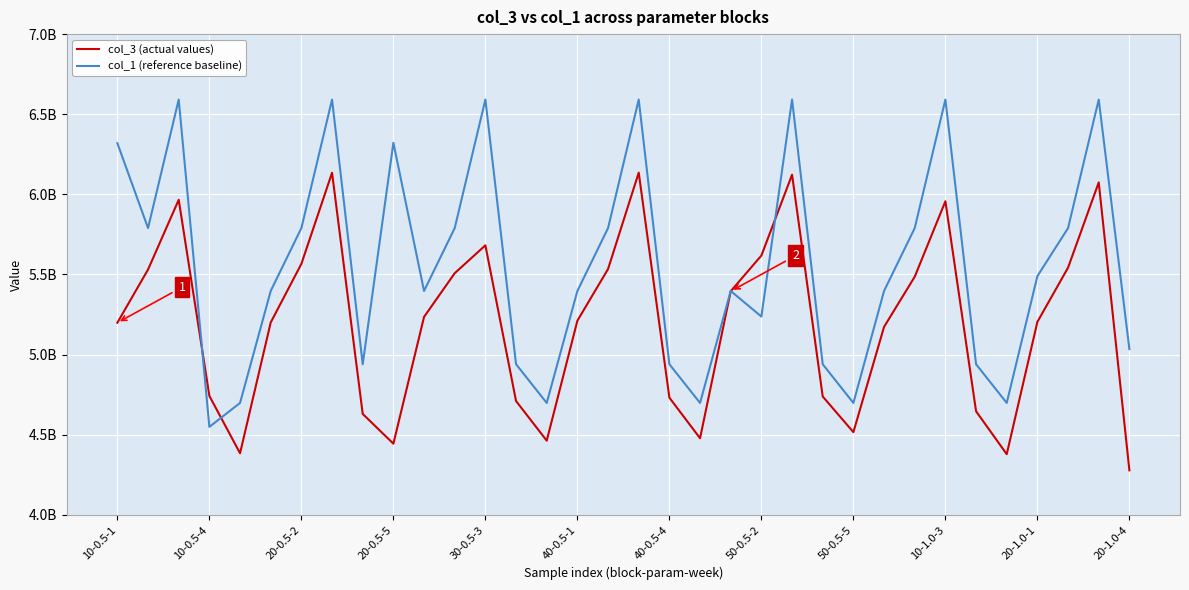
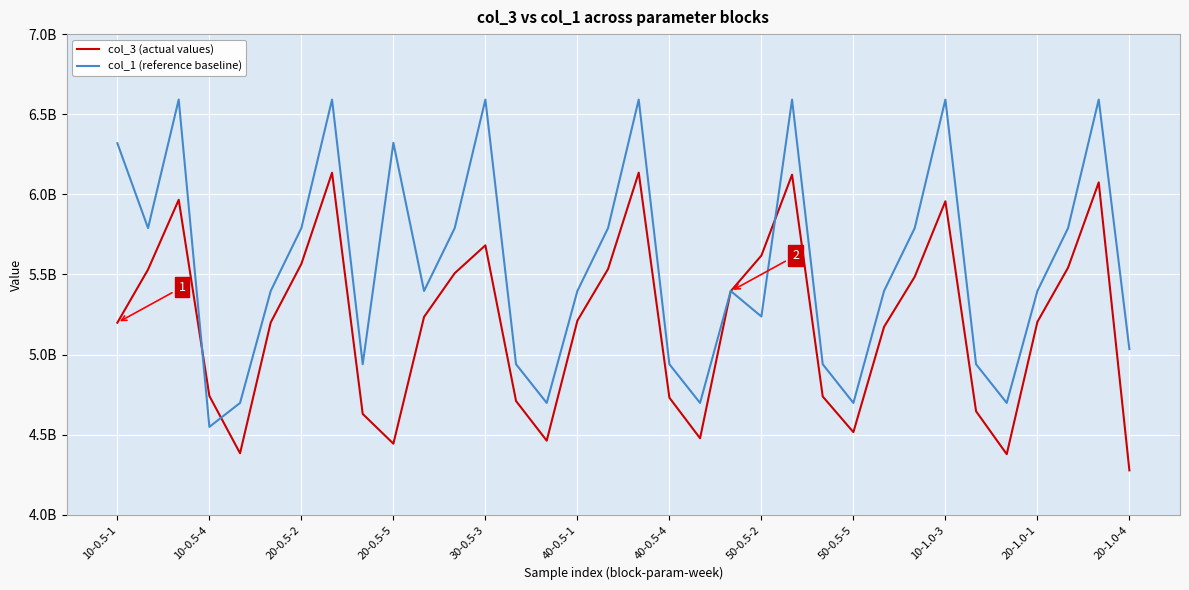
  {
    "col_3 (actual values)": {
      "10-0.5-1": 5200000000,
      "10-0.5-4": 4740000000,
      "20-0.5-2": 5570000000,
      "20-0.5-5": 4440000000,
      "30-0.5-3": 5680000000,
      "40-0.5-1": 5210000000,
      "40-0.5-4": 4730000000,
      "50-0.5-2": 5620000000,
      "50-0.5-5": 4520000000,
      "10-1.0-3": 5960000000,
      "20-1.0-1": 5200000000,
      "20-1.0-4": 4280000000
    },
    "col_1 (reference baseline)": {
      "10-0.5-1": 6320000000,
      "10-0.5-4": 4550000000,
      "20-0.5-2": 5790000000,
      "20-0.5-5": 6320000000,
      "30-0.5-3": 6590000000,
      "40-0.5-1": 5400000000,
      "40-0.5-4": 4940000000,
      "50-0.5-2": 5240000000,
      "50-0.5-5": 4700000000,
      "10-1.0-3": 6590000000,
-     "20-1.0-1": 5490000000,
+     "20-1.0-1": 5400000000,
      "20-1.0-4": 5030000000
    }
  }
